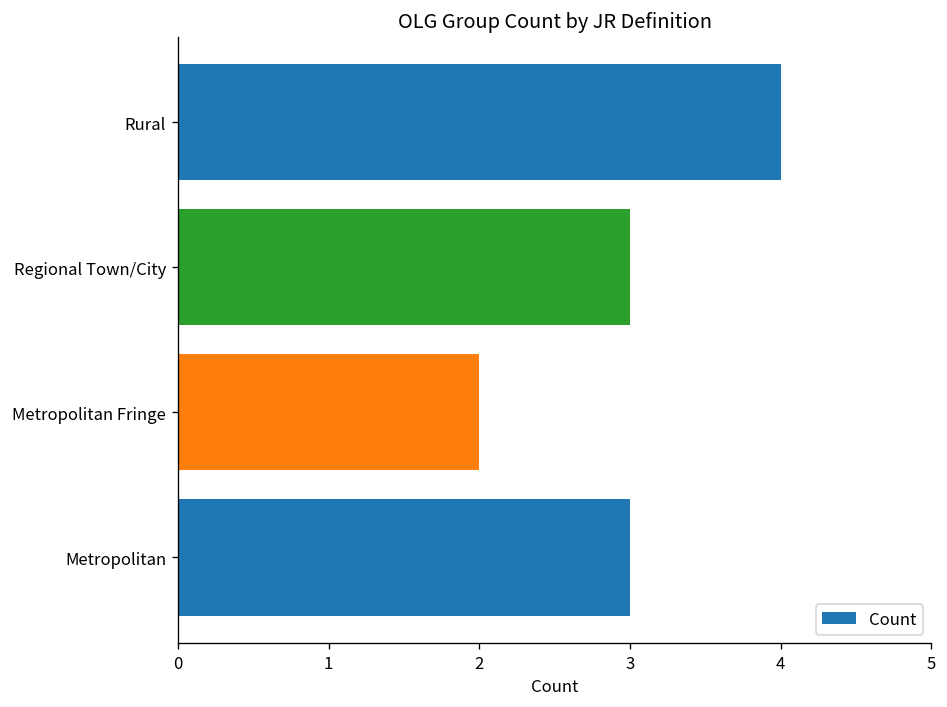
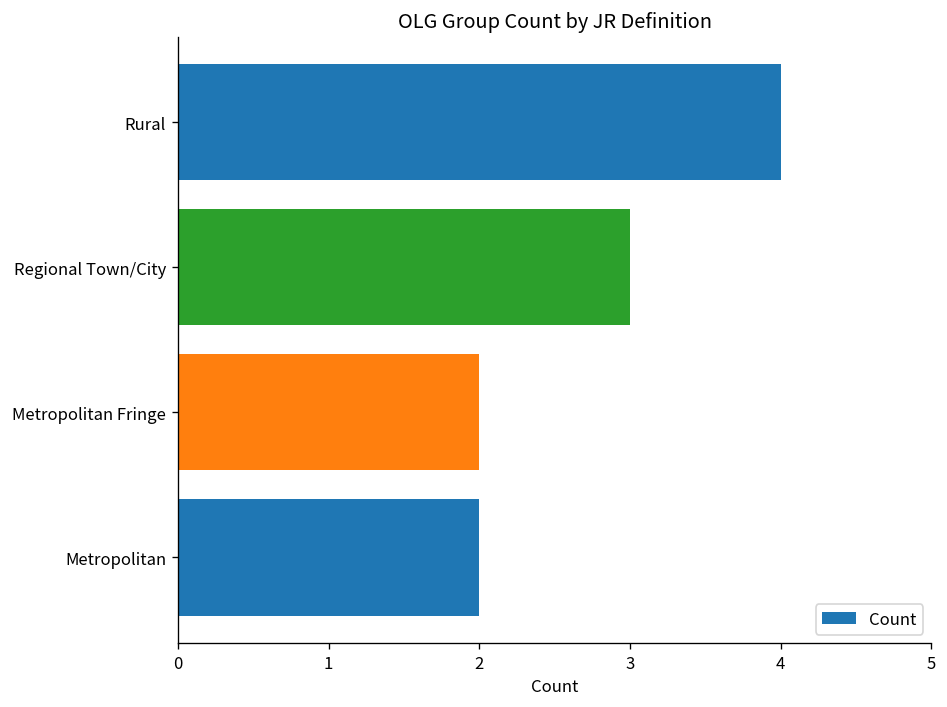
  {
    "Rural": 4,
    "Regional Town/City": 3,
    "Metropolitan Fringe": 2,
-   "Metropolitan": 3
+   "Metropolitan": 2
  }
